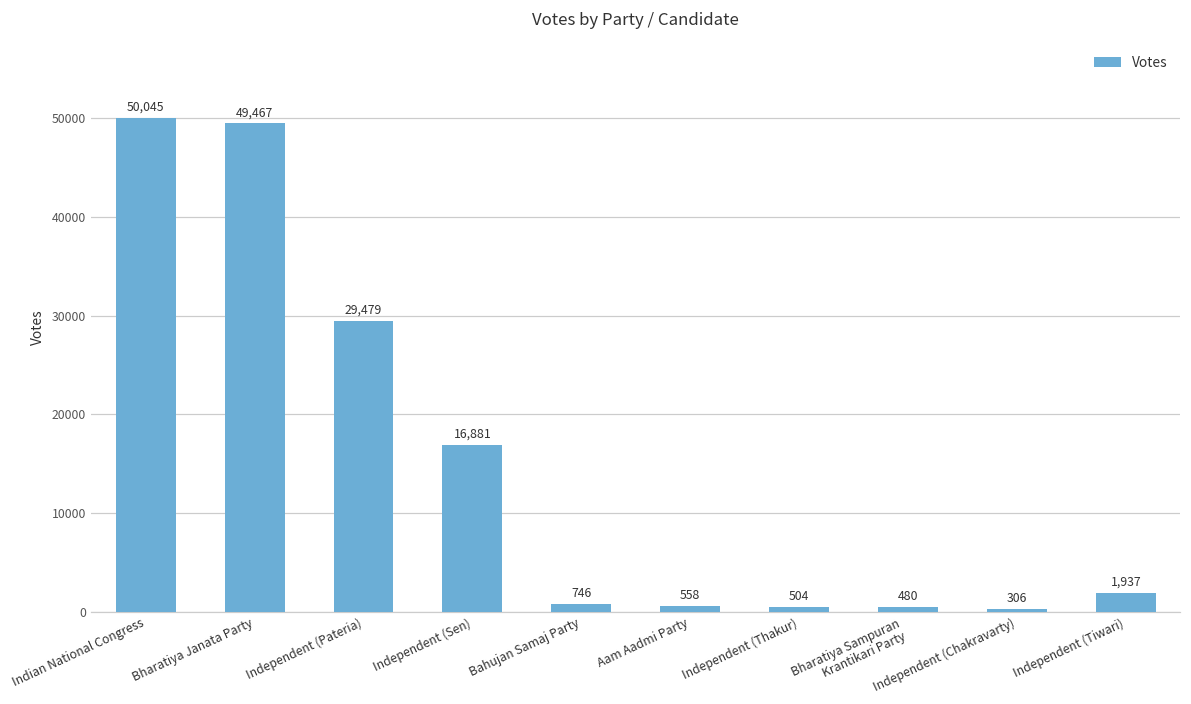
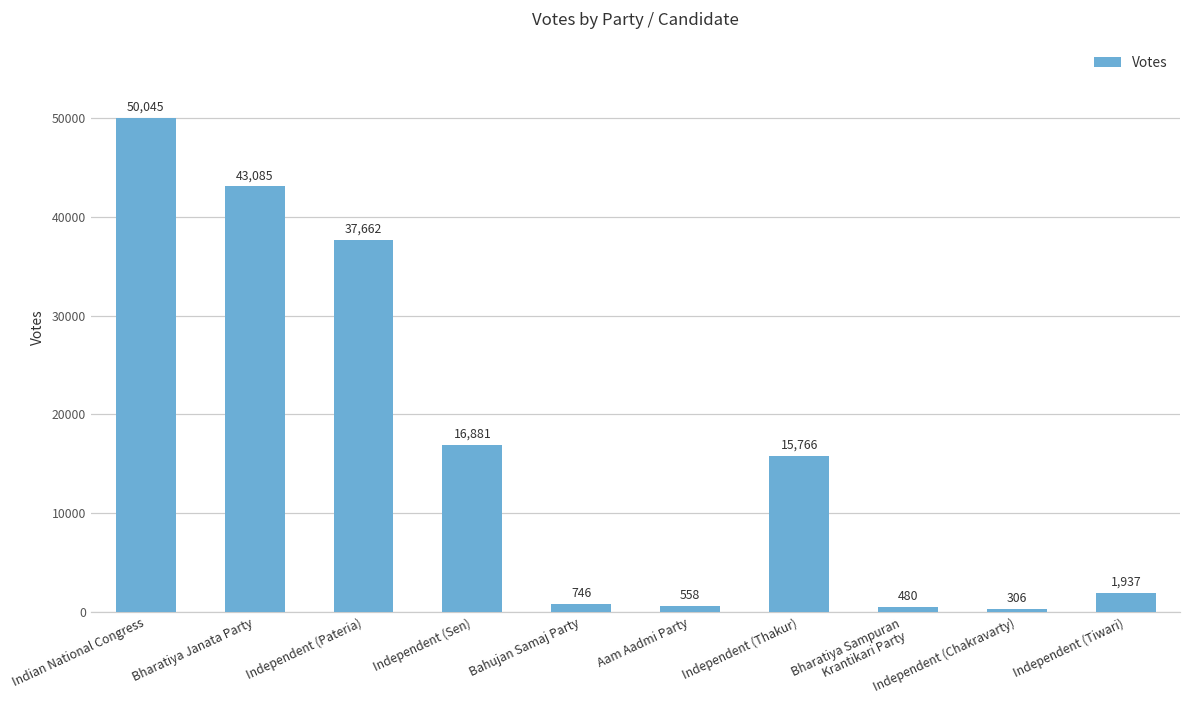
  {
    "Indian National Congress": "50,045",
-   "Bharatiya Janata Party": "49,467",
-   "Independent (Pateria)": "29,479",
+   "Bharatiya Janata Party": "43,085",
+   "Independent (Pateria)": "37,662",
    "Independent (Sen)": "16,881",
    "Bahujan Samaj Party": "746",
    "Aam Aadmi Party": "558",
-   "Independent (Thakur)": "504",
+   "Independent (Thakur)": "15,766",
    "Bharatiya Sampuran Krantikari Party": "480",
    "Independent (Chakravarty)": "306",
    "Independent (Tiwari)": "1,937"
  }
